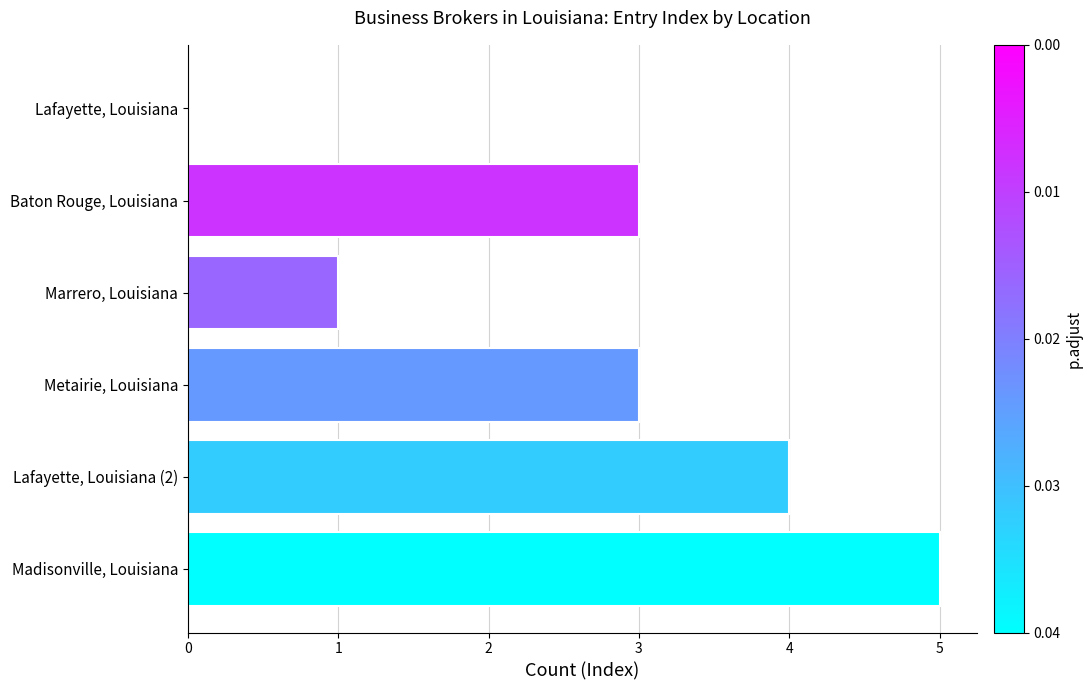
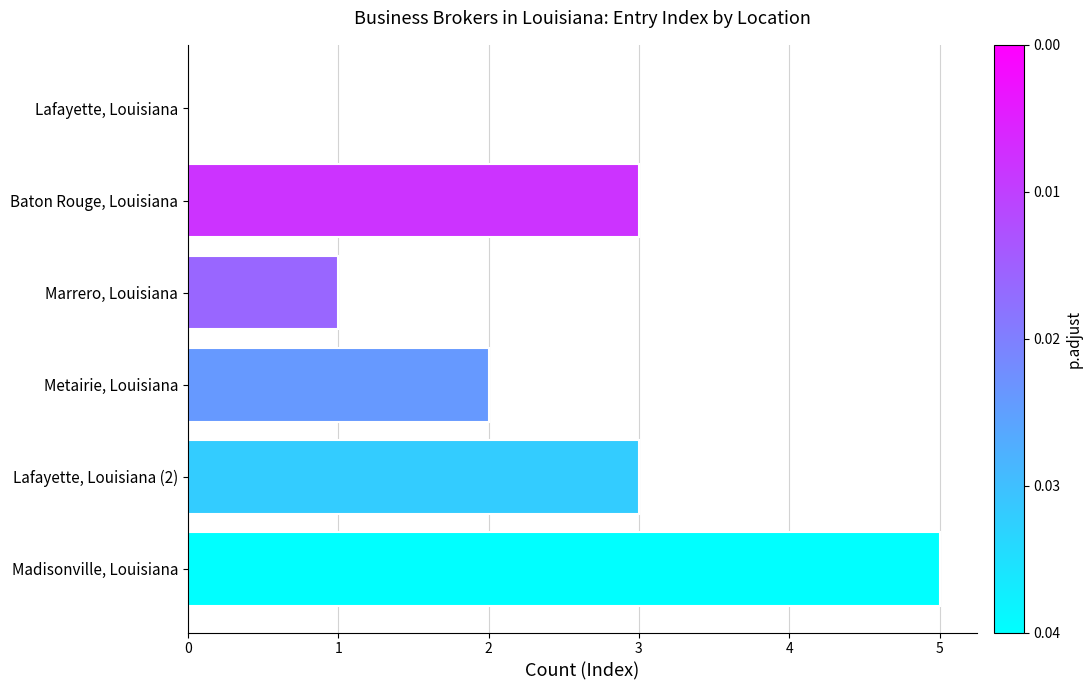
  {
    "Lafayette, Louisiana": 0,
    "Baton Rouge, Louisiana": 3,
    "Marrero, Louisiana": 1,
-   "Metairie, Louisiana": 3,
-   "Lafayette, Louisiana (2)": 4,
+   "Metairie, Louisiana": 2,
+   "Lafayette, Louisiana (2)": 3,
    "Madisonville, Louisiana": 5
  }
